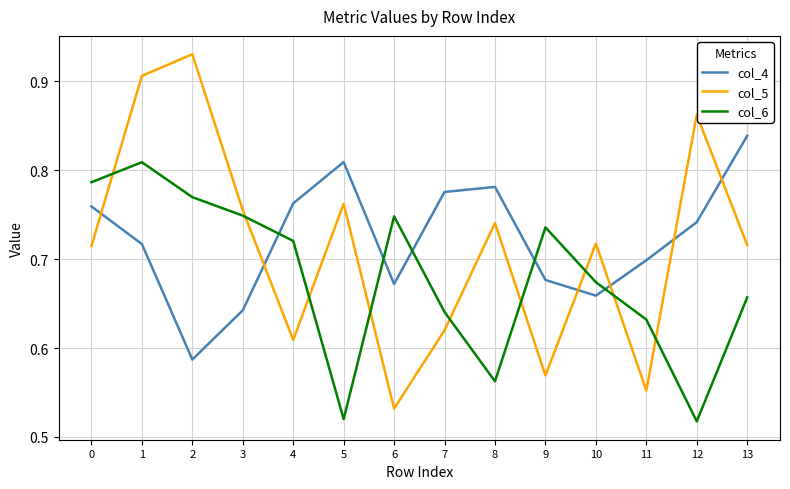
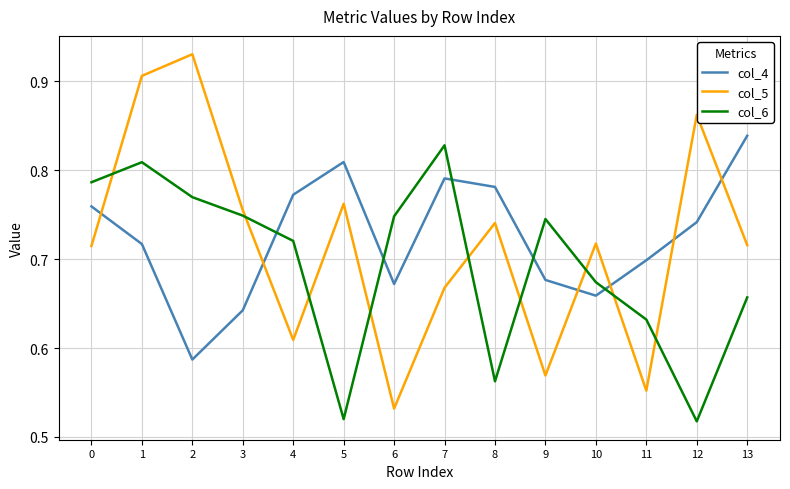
  {
    "col_4": {
      "0": 0.76,
      "1": 0.72,
      "2": 0.59,
      "3": 0.64,
-     "4": 0.76,
+     "4": 0.77,
      "5": 0.81,
      "6": 0.67,
-     "7": 0.78,
+     "7": 0.79,
      "8": 0.78,
      "9": 0.68,
      "10": 0.66,
      "11": 0.70,
      "12": 0.74,
      "13": 0.84
    },
    "col_5": {
      "0": 0.71,
      "1": 0.91,
      "2": 0.93,
      "3": 0.76,
      "4": 0.61,
      "5": 0.76,
      "6": 0.53,
-     "7": 0.62,
+     "7": 0.67,
      "8": 0.74,
      "9": 0.57,
      "10": 0.72,
      "11": 0.55,
      "12": 0.86,
      "13": 0.72
    },
    "col_6": {
      "0": 0.79,
      "1": 0.81,
      "2": 0.77,
      "3": 0.75,
      "4": 0.72,
      "5": 0.52,
      "6": 0.75,
-     "7": 0.64,
+     "7": 0.83,
      "8": 0.56,
-     "9": 0.74,
+     "9": 0.75,
      "10": 0.67,
      "11": 0.63,
      "12": 0.52,
      "13": 0.66
    }
  }
